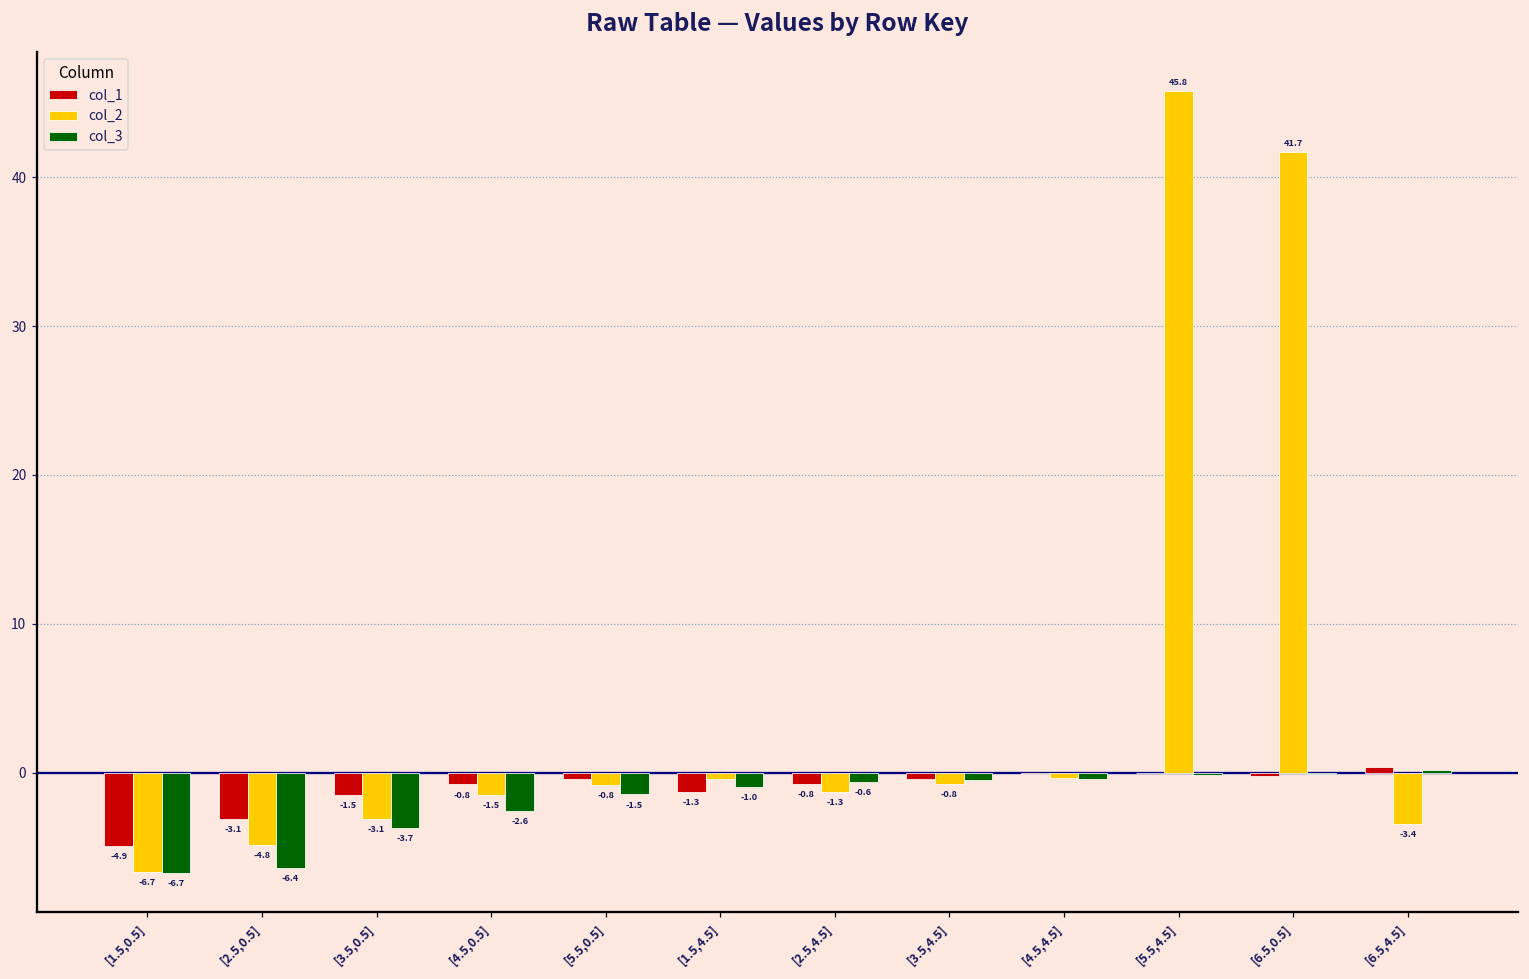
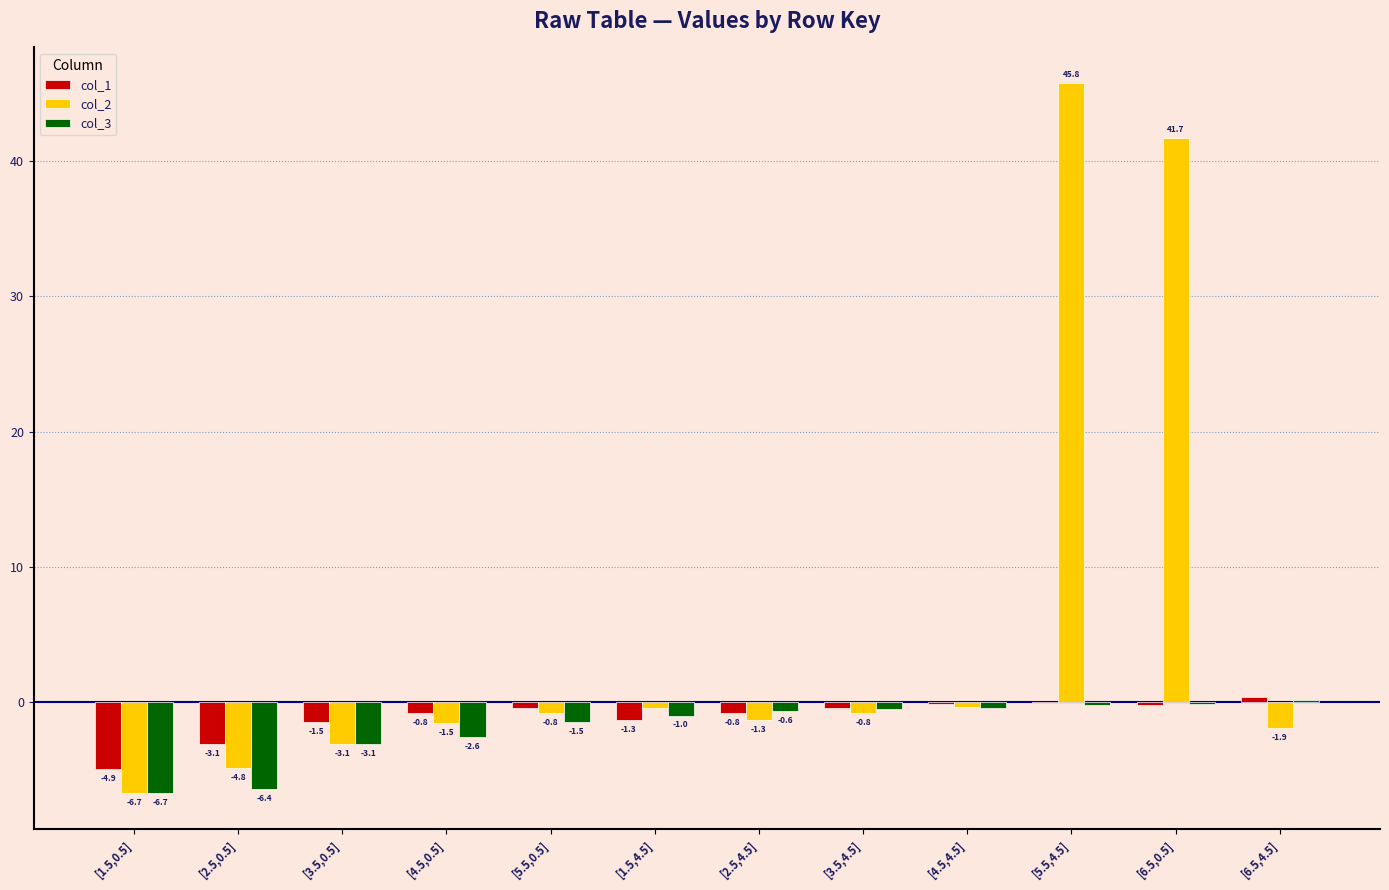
  {
    "col_1": {
      "[1.5,0.5]": -4.9,
      "[2.5,0.5]": -3.1,
      "[3.5,0.5]": -1.5,
      "[4.5,0.5]": -0.8,
      "[1.5,4.5]": -1.3,
      "[2.5,4.5]": -0.8
    },
    "col_2": {
      "[1.5,0.5]": -6.7,
      "[2.5,0.5]": -4.8,
      "[3.5,0.5]": -3.1,
      "[4.5,0.5]": -1.5,
      "[5.5,0.5]": -0.8,
      "[2.5,4.5]": -1.3,
      "[3.5,4.5]": -0.8,
      "[5.5,4.5]": 45.8,
      "[6.5,0.5]": 41.7,
-     "[6.5,4.5]": -3.4
+     "[6.5,4.5]": -1.9
    },
    "col_3": {
      "[1.5,0.5]": -6.7,
      "[2.5,0.5]": -6.4,
-     "[3.5,0.5]": -3.7,
+     "[3.5,0.5]": -3.1,
      "[4.5,0.5]": -2.6,
      "[5.5,0.5]": -1.5,
      "[1.5,4.5]": -1.0,
      "[2.5,4.5]": -0.6
    }
  }
